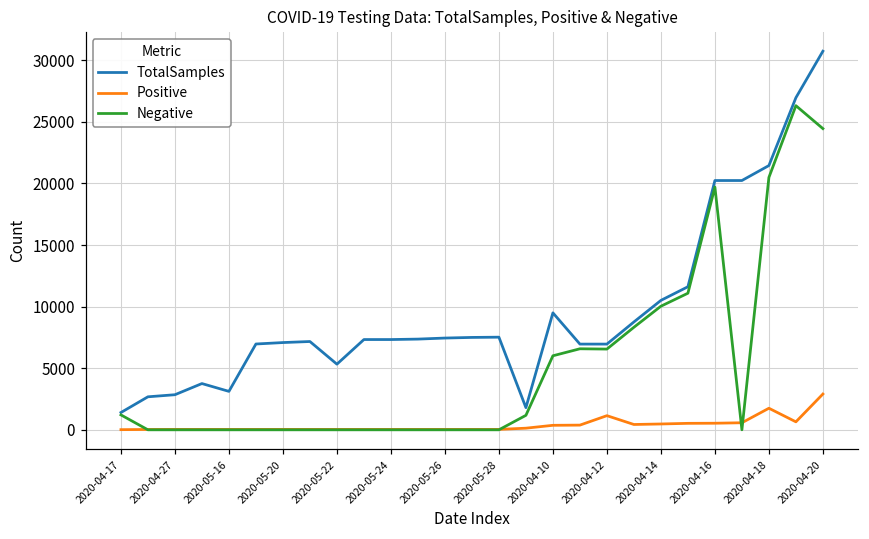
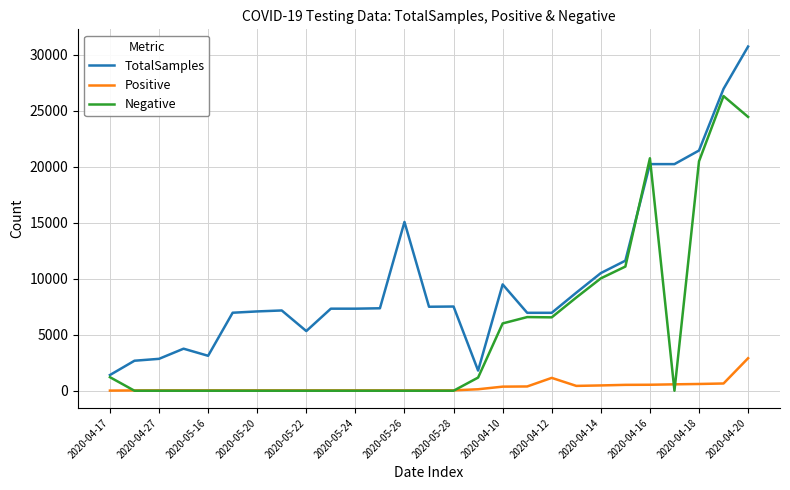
  {
    "TotalSamples": {
      "2020-04-27": 2800,
      "2020-05-16": 3100,
      "2020-05-20": 7100,
      "2020-05-22": 5300,
      "2020-05-24": 7300,
-     "2020-05-26": 7400,
+     "2020-05-26": 15100,
      "2020-05-28": 7500,
      "2020-04-10": 9500,
      "2020-04-12": 7000,
      "2020-04-14": 10500,
      "2020-04-16": 20200,
      "2020-04-18": 21500,
      "2020-04-20": 30700
    },
    "Positive": {
      "2020-04-10": 400,
      "2020-04-12": 1100,
      "2020-04-14": 500,
      "2020-04-16": 500,
-     "2020-04-18": 1800,
+     "2020-04-18": 600,
      "2020-04-20": 2900
    },
    "Negative": {
      "2020-04-10": 6000,
      "2020-04-12": 6600,
      "2020-04-14": 10000,
-     "2020-04-16": 19700,
+     "2020-04-16": 20800,
      "2020-04-18": 20500,
      "2020-04-20": 24400
    }
  }
